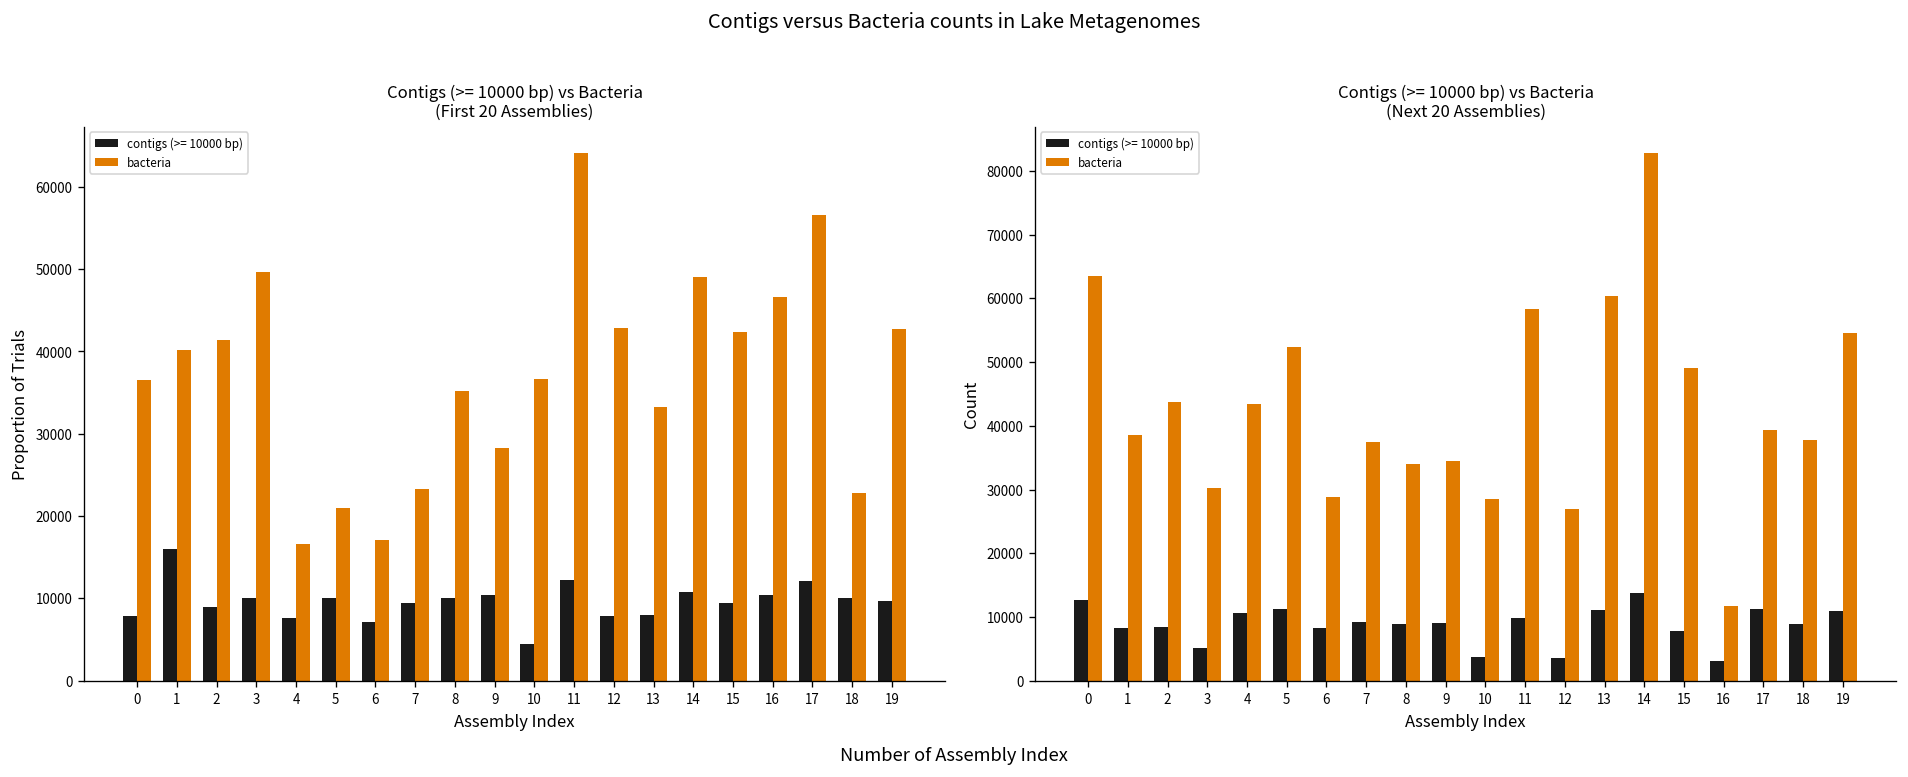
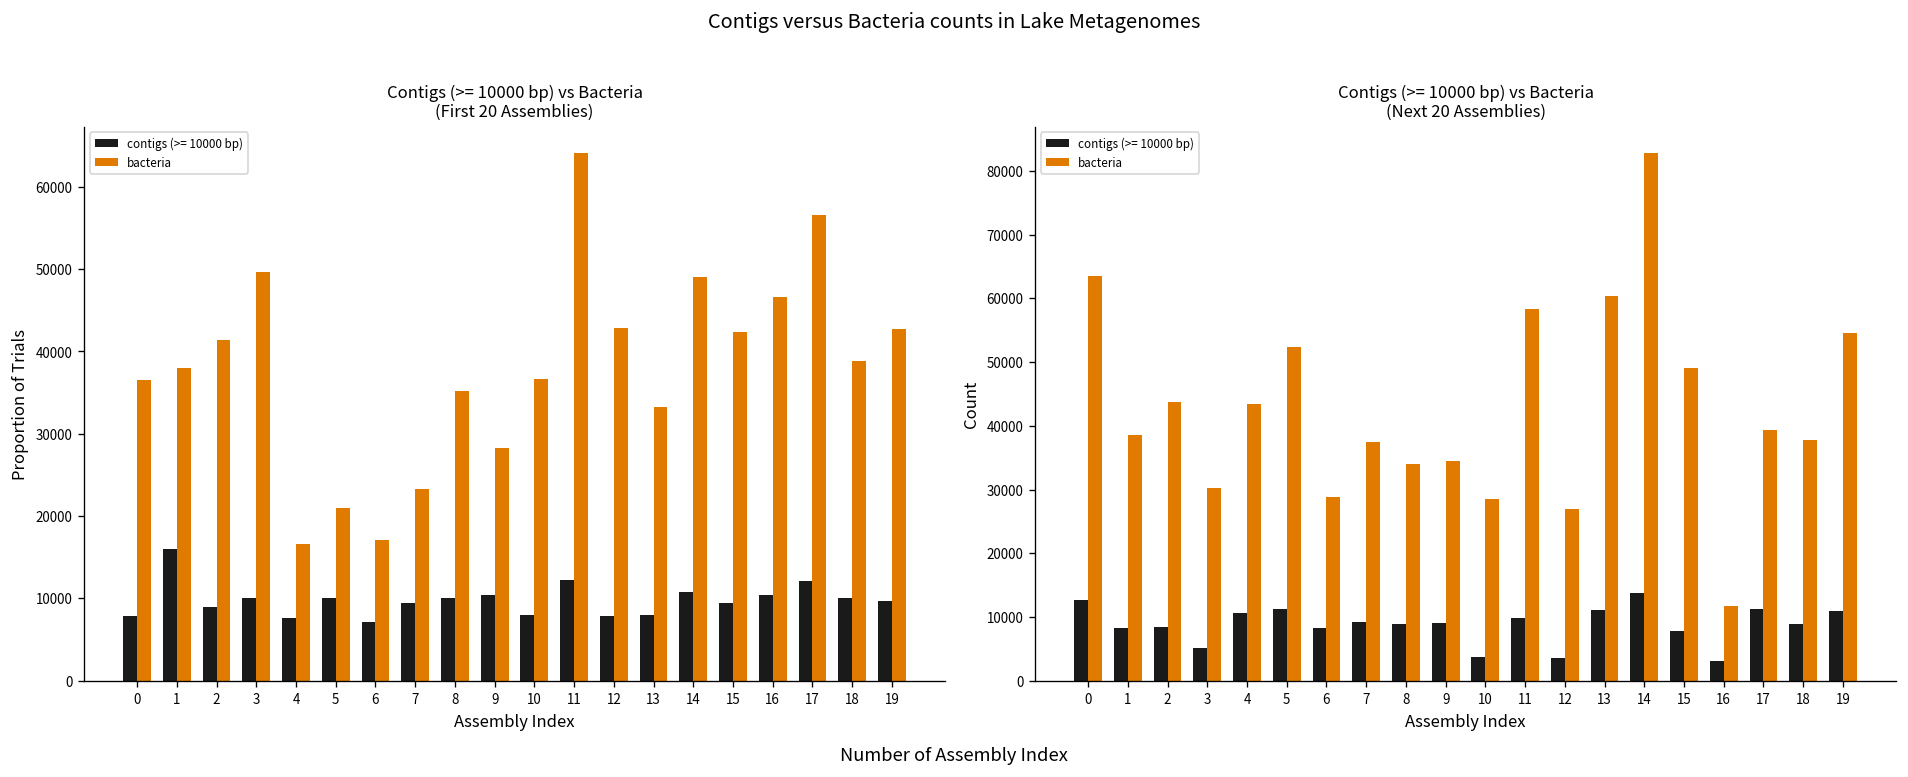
  {
    "Contigs (>= 10000 bp) vs Bacteria (First 20 Assemblies)": {
      "contigs (>= 10000 bp)": {
        "0": 8000,
        "1": 16000,
        "2": 9000,
        "3": 10000,
        "4": 8000,
        "5": 10000,
        "6": 7000,
        "7": 9000,
        "8": 10000,
        "9": 10000,
-       "10": 4000,
+       "10": 8000,
        "11": 12000,
        "12": 8000,
        "13": 8000,
        "14": 11000,
        "15": 9000,
        "16": 10000,
        "17": 12000,
        "18": 10000,
        "19": 10000
      },
      "bacteria": {
        "0": 37000,
-       "1": 40000,
+       "1": 38000,
        "2": 41000,
        "3": 50000,
        "4": 17000,
        "5": 21000,
        "6": 17000,
        "7": 23000,
        "8": 35000,
        "9": 28000,
        "10": 37000,
        "11": 64000,
        "12": 43000,
        "13": 33000,
        "14": 49000,
        "15": 42000,
        "16": 47000,
        "17": 57000,
-       "18": 23000,
+       "18": 39000,
        "19": 43000
      }
    },
    "Contigs (>= 10000 bp) vs Bacteria (Next 20 Assemblies)": {
      "contigs (>= 10000 bp)": {
        "0": 13000,
        "1": 8000,
        "2": 8000,
        "3": 5000,
        "4": 11000,
        "5": 11000,
        "6": 8000,
        "7": 9000,
        "8": 9000,
        "9": 9000,
        "10": 4000,
        "11": 10000,
        "12": 4000,
        "13": 11000,
        "14": 14000,
        "15": 8000,
        "16": 3000,
        "17": 11000,
        "18": 9000,
        "19": 11000
      },
      "bacteria": {
        "0": 64000,
        "1": 39000,
        "2": 44000,
        "3": 30000,
        "4": 43000,
        "5": 52000,
        "6": 29000,
        "7": 38000,
        "8": 34000,
        "9": 34000,
        "10": 29000,
        "11": 58000,
        "12": 27000,
        "13": 60000,
        "14": 83000,
        "15": 49000,
        "16": 12000,
        "17": 39000,
        "18": 38000,
        "19": 55000
      }
    }
  }
